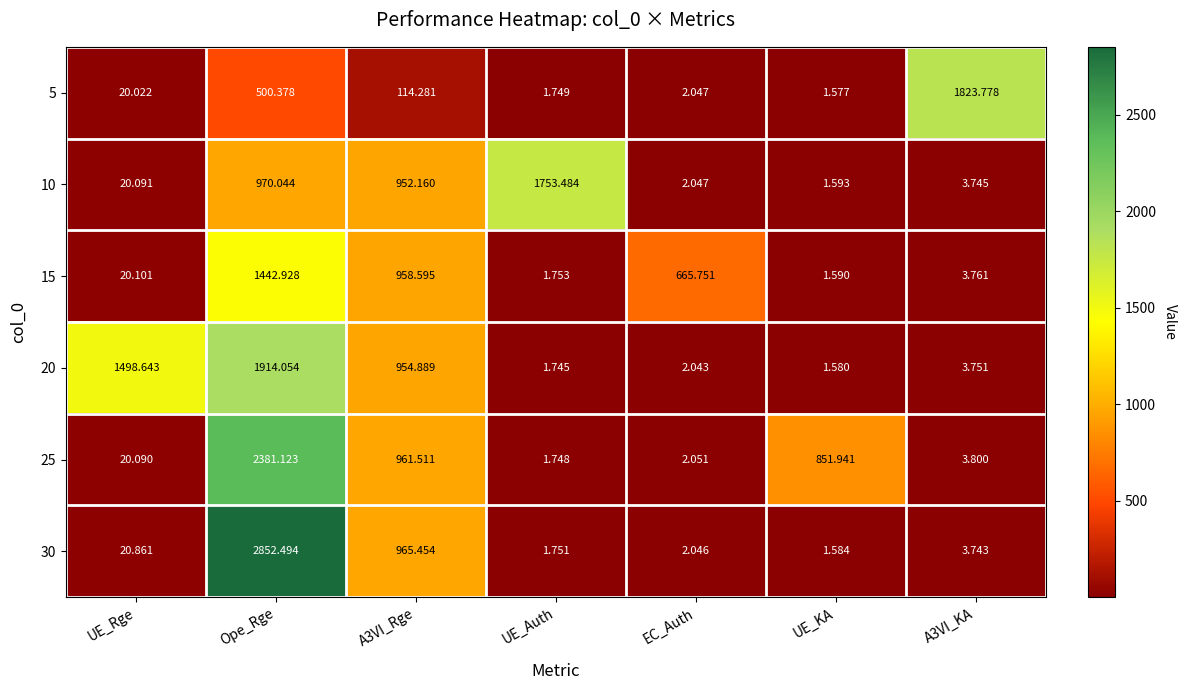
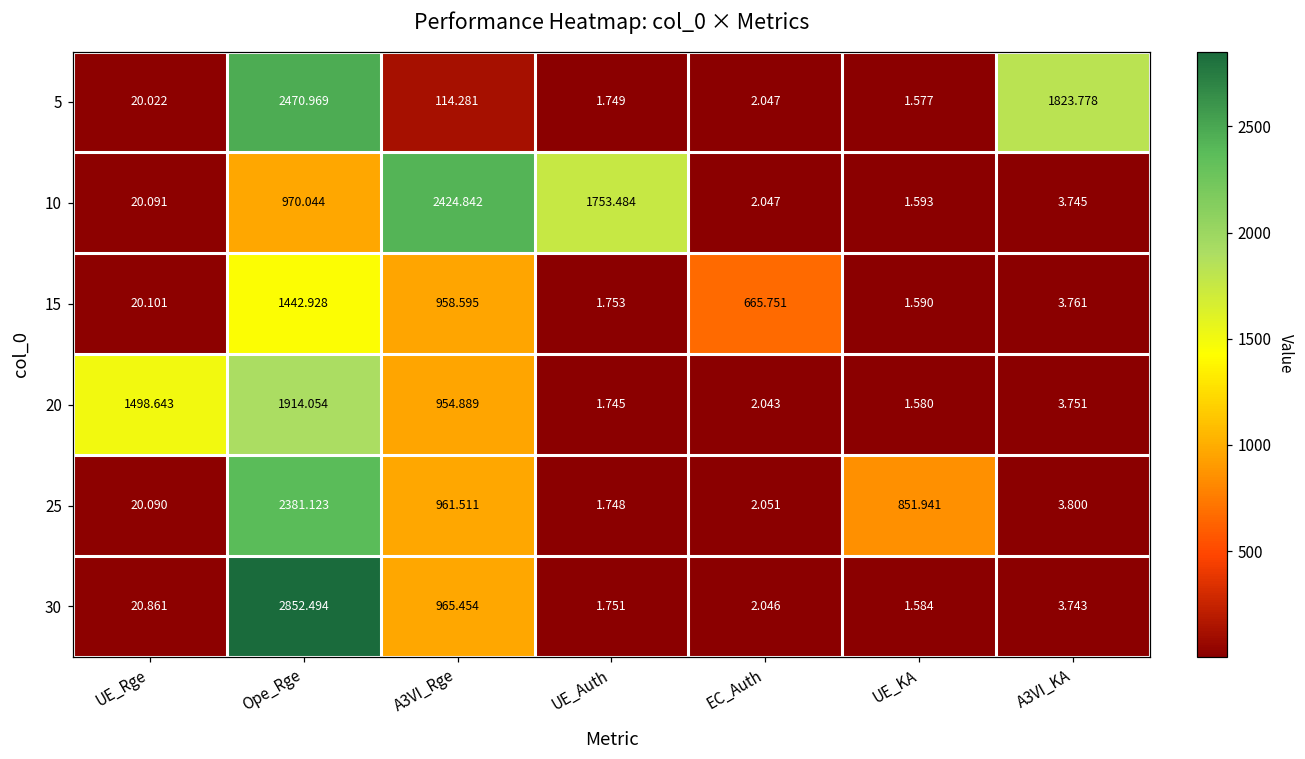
  {
    "5": {
      "UE_Rge": 20.022,
-     "Ope_Rge": 500.378,
+     "Ope_Rge": 2470.969,
      "A3VI_Rge": 114.281,
      "UE_Auth": 1.749,
      "EC_Auth": 2.047,
      "UE_KA": 1.577,
      "A3VI_KA": 1823.778
    },
    "10": {
      "UE_Rge": 20.091,
      "Ope_Rge": 970.044,
-     "A3VI_Rge": 952.160,
+     "A3VI_Rge": 2424.842,
      "UE_Auth": 1753.484,
      "EC_Auth": 2.047,
      "UE_KA": 1.593,
      "A3VI_KA": 3.745
    },
    "15": {
      "UE_Rge": 20.101,
      "Ope_Rge": 1442.928,
      "A3VI_Rge": 958.595,
      "UE_Auth": 1.753,
      "EC_Auth": 665.751,
      "UE_KA": 1.590,
      "A3VI_KA": 3.761
    },
    "20": {
      "UE_Rge": 1498.643,
      "Ope_Rge": 1914.054,
      "A3VI_Rge": 954.889,
      "UE_Auth": 1.745,
      "EC_Auth": 2.043,
      "UE_KA": 1.580,
      "A3VI_KA": 3.751
    },
    "25": {
      "UE_Rge": 20.090,
      "Ope_Rge": 2381.123,
      "A3VI_Rge": 961.511,
      "UE_Auth": 1.748,
      "EC_Auth": 2.051,
      "UE_KA": 851.941,
      "A3VI_KA": 3.800
    },
    "30": {
      "UE_Rge": 20.861,
      "Ope_Rge": 2852.494,
      "A3VI_Rge": 965.454,
      "UE_Auth": 1.751,
      "EC_Auth": 2.046,
      "UE_KA": 1.584,
      "A3VI_KA": 3.743
    }
  }
